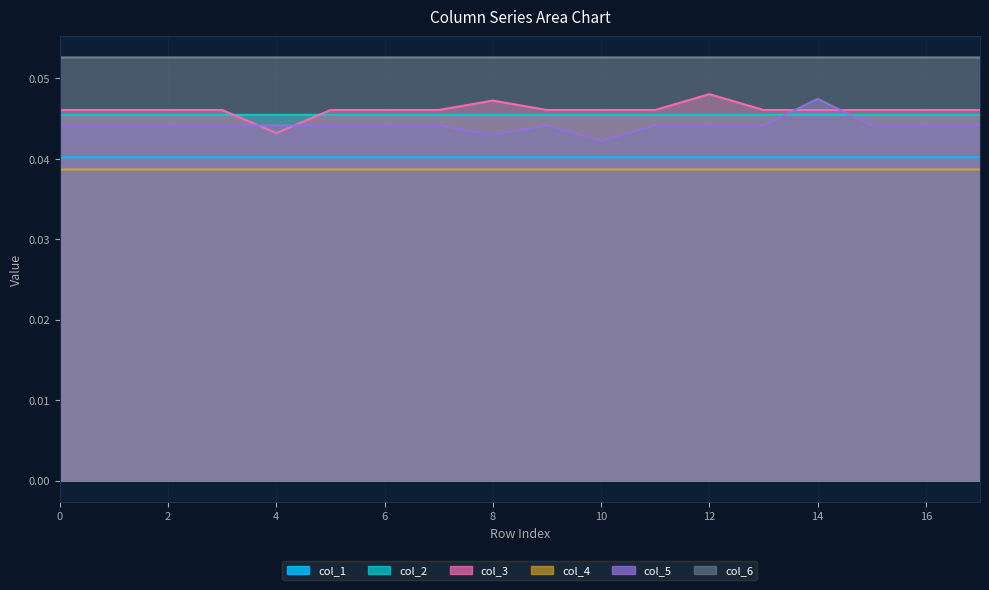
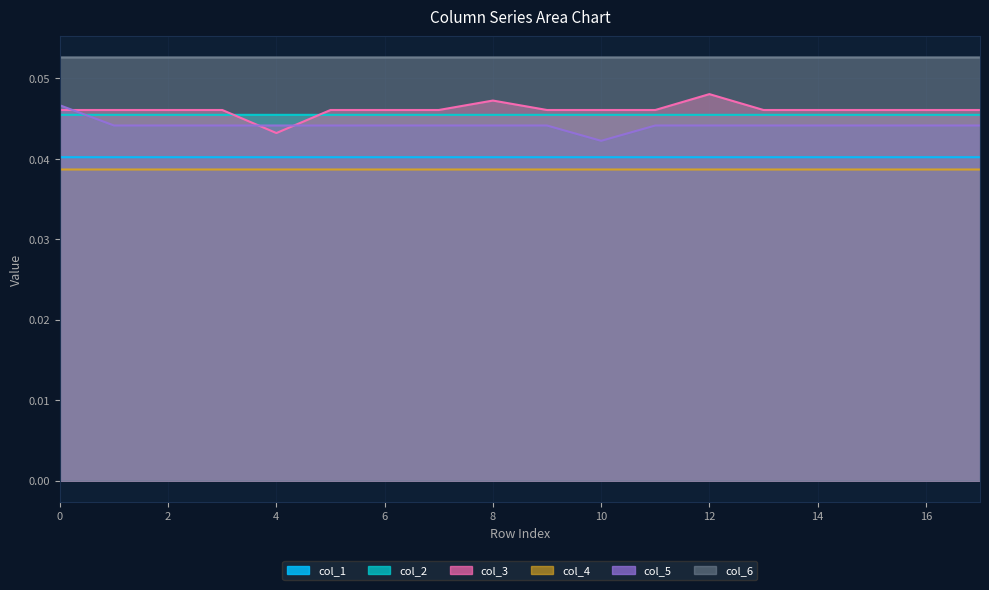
  {
    "col_3": {
      "0": 0.046,
      "2": 0.046,
      "4": 0.043,
      "6": 0.046,
      "8": 0.047,
      "10": 0.046,
      "12": 0.048,
      "14": 0.046,
      "16": 0.046
    },
    "col_4": {
      "0": 0.039,
      "2": 0.039,
      "4": 0.039,
      "6": 0.039,
      "8": 0.039,
      "10": 0.039,
      "12": 0.039,
      "14": 0.039,
      "16": 0.039
    },
    "col_5": {
-     "0": 0.044,
+     "0": 0.047,
      "2": 0.044,
      "4": 0.044,
      "6": 0.044,
-     "8": 0.043,
+     "8": 0.044,
      "10": 0.042,
      "12": 0.044,
-     "14": 0.047,
+     "14": 0.044,
      "16": 0.044
    },
    "col_6": {
      "0": 0.053,
      "2": 0.053,
      "4": 0.053,
      "6": 0.053,
      "8": 0.053,
      "10": 0.053,
      "12": 0.053,
      "14": 0.053,
      "16": 0.053
    }
  }
